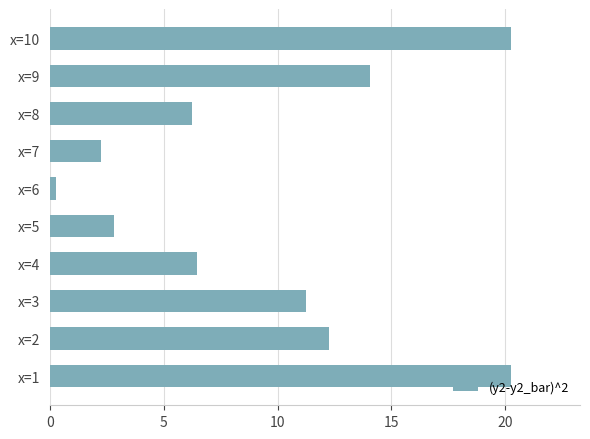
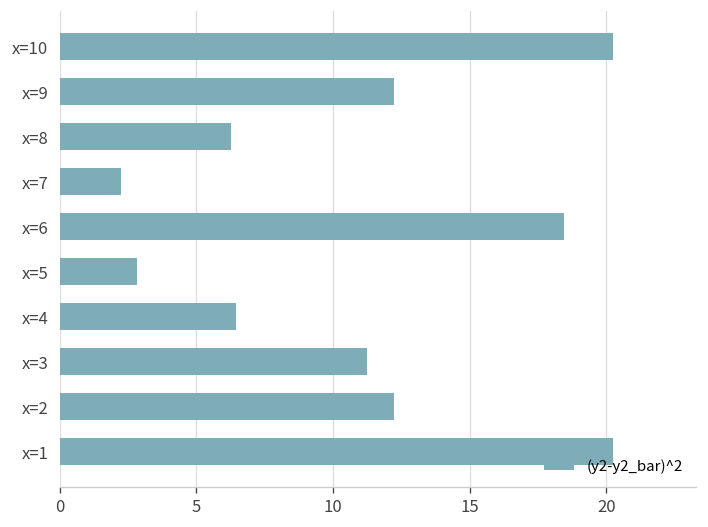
  {
    "x=10": 20.3,
-   "x=9": 14.1,
+   "x=9": 12.3,
    "x=8": 6.3,
    "x=7": 2.3,
-   "x=6": 0.3,
+   "x=6": 18.5,
    "x=5": 2.8,
    "x=4": 6.5,
    "x=3": 11.2,
    "x=2": 12.3,
    "x=1": 20.3
  }
